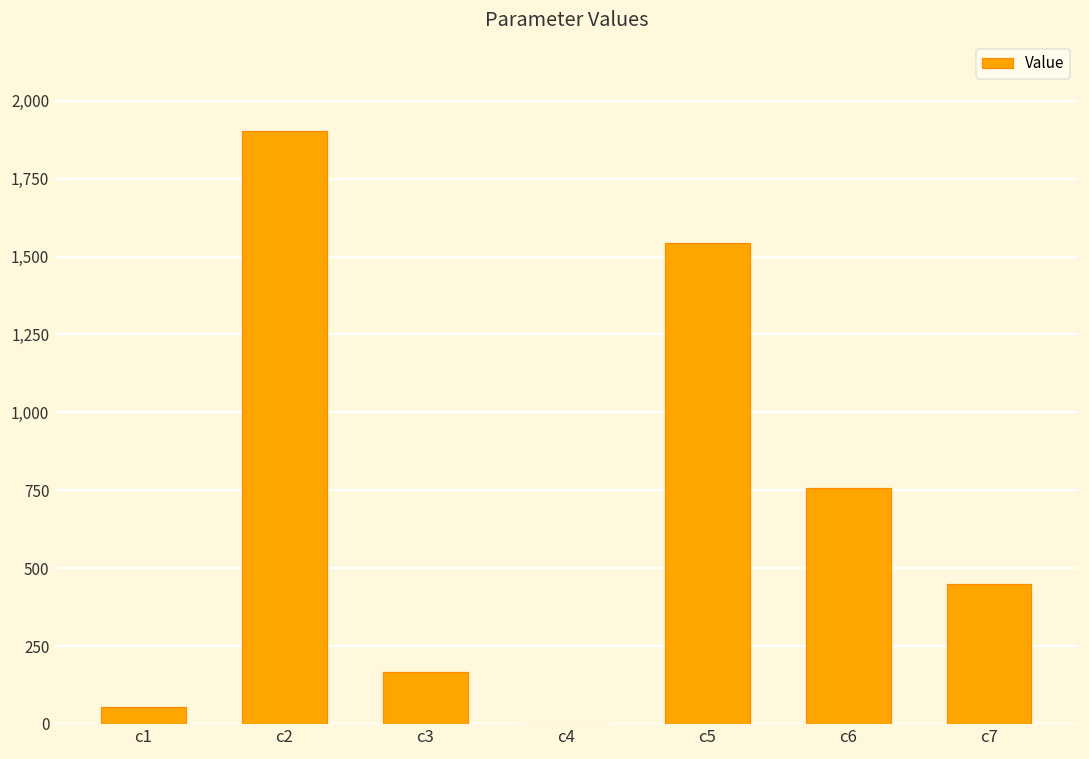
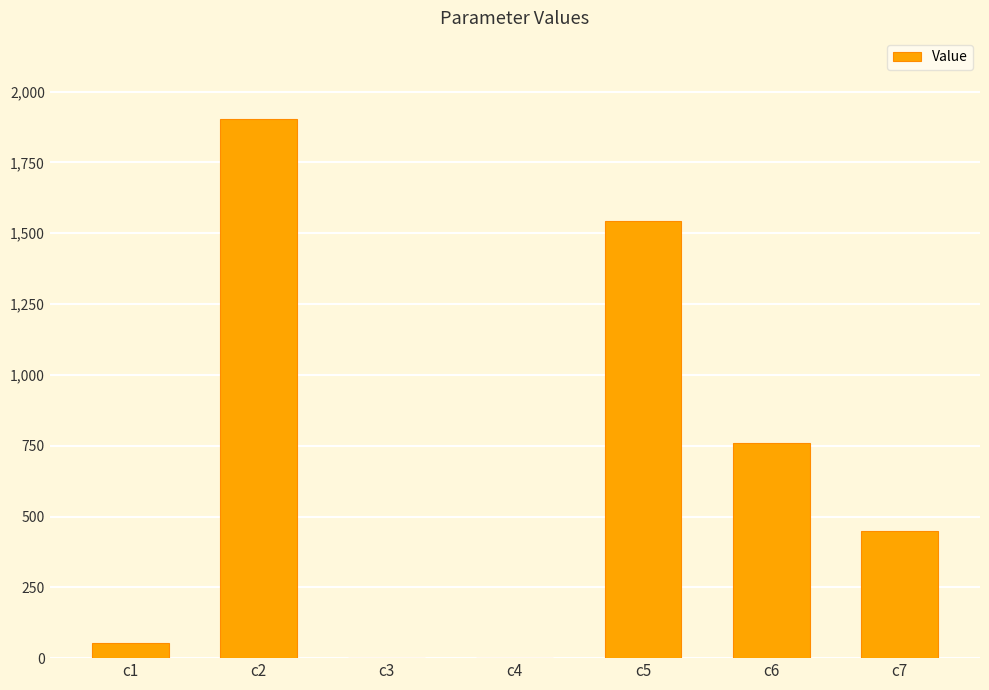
  {
    "c1": "50",
    "c2": "1,900",
-   "c3": "170",
+   "c3": "0",
    "c5": "1,540",
    "c6": "760",
    "c7": "450"
  }
